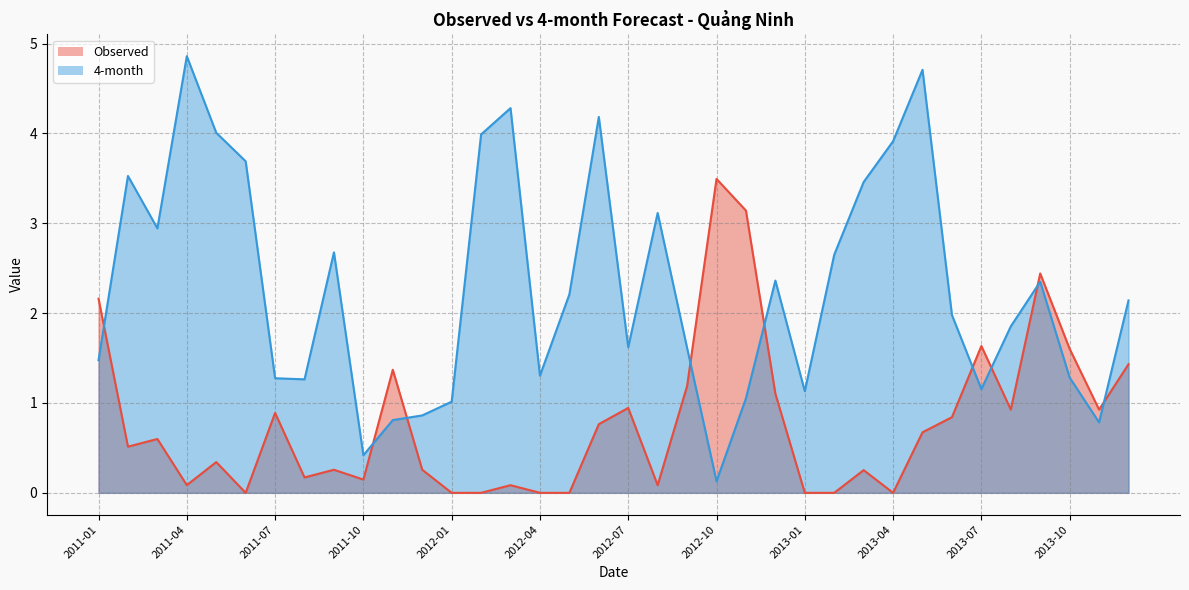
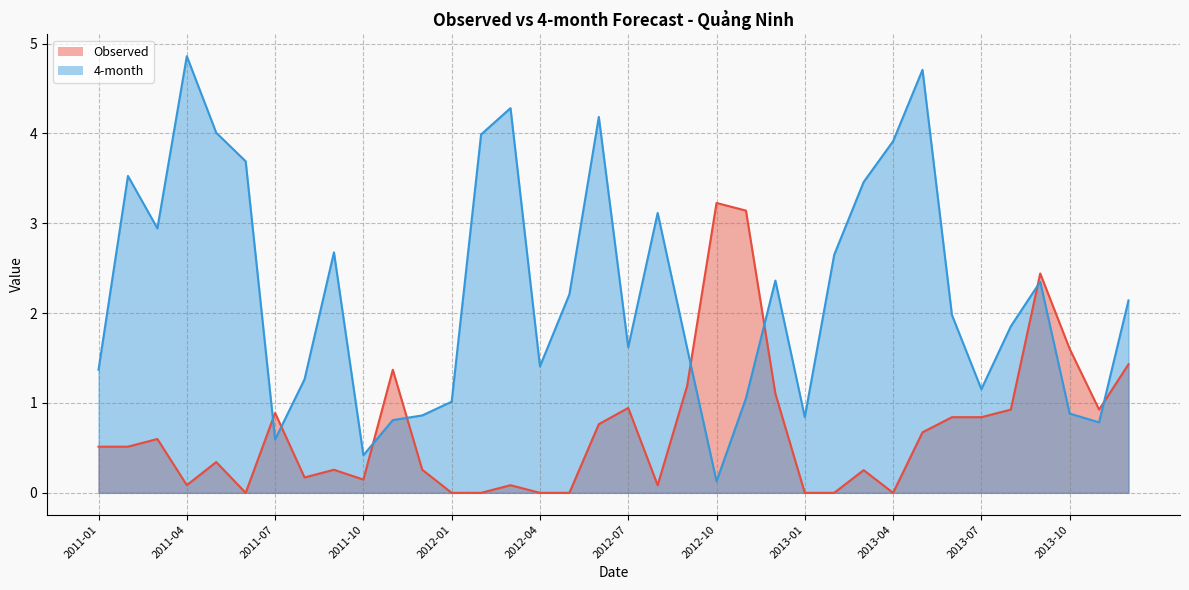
  {
    "Observed": {
-     "2011-01": 2.2,
+     "2011-01": 0.5,
      "2011-04": 0.1,
      "2011-07": 0.9,
      "2011-10": 0.1,
      "2012-01": 0.0,
      "2012-04": 0.0,
      "2012-07": 0.9,
-     "2012-10": 3.5,
+     "2012-10": 3.2,
      "2013-01": 0.0,
      "2013-04": 0.0,
-     "2013-07": 1.6,
+     "2013-07": 0.8,
      "2013-10": 1.6
    },
    "4-month": {
-     "2011-01": 1.5,
+     "2011-01": 1.4,
      "2011-04": 4.9,
-     "2011-07": 1.3,
+     "2011-07": 0.6,
      "2011-10": 0.4,
      "2012-01": 1.0,
-     "2012-04": 1.3,
+     "2012-04": 1.4,
      "2012-07": 1.6,
      "2012-10": 0.1,
-     "2013-01": 1.1,
+     "2013-01": 0.8,
      "2013-04": 3.9,
      "2013-07": 1.2,
-     "2013-10": 1.3
+     "2013-10": 0.9
    }
  }
